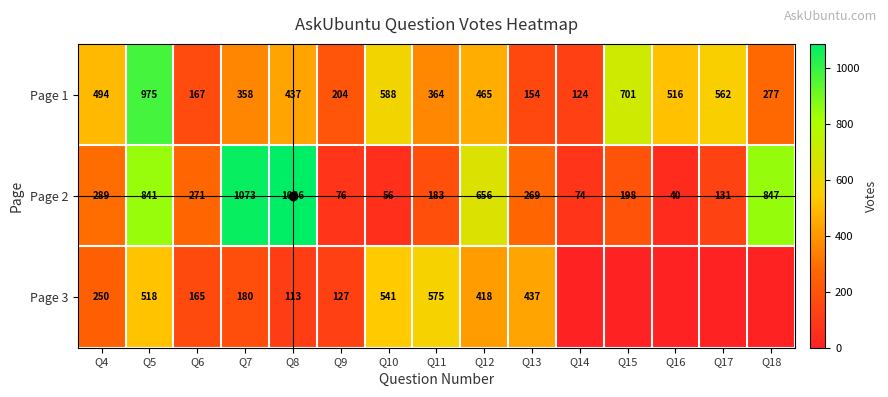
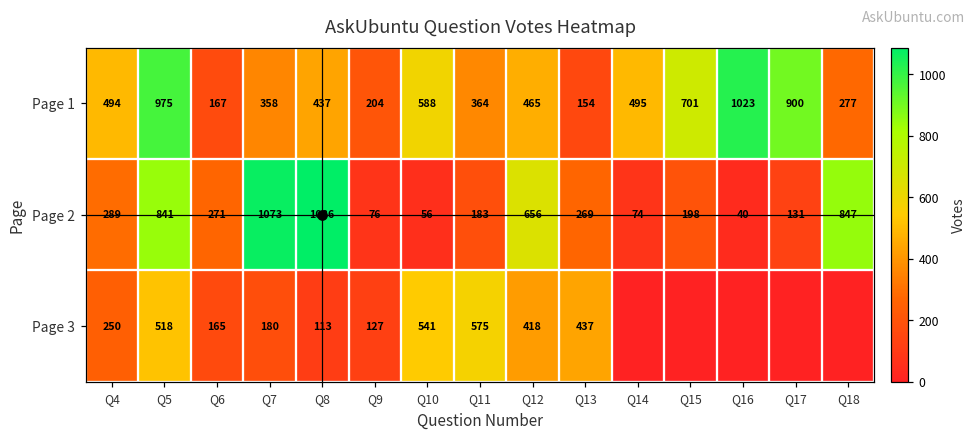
  {
    "Page 1": {
      "Q4": 494,
      "Q5": 975,
      "Q6": 167,
      "Q7": 358,
      "Q8": 437,
      "Q9": 204,
      "Q10": 588,
      "Q11": 364,
      "Q12": 465,
      "Q13": 154,
-     "Q14": 124,
+     "Q14": 495,
      "Q15": 701,
-     "Q16": 516,
-     "Q17": 562,
+     "Q16": 1023,
+     "Q17": 900,
      "Q18": 277
    },
    "Page 2": {
      "Q4": 289,
      "Q5": 841,
      "Q6": 271,
      "Q7": 1073,
      "Q9": 76,
      "Q10": 56,
      "Q11": 183,
      "Q12": 656,
      "Q13": 269,
      "Q14": 74,
      "Q15": 198,
      "Q16": 40,
      "Q17": 131,
      "Q18": 847
    },
    "Page 3": {
      "Q4": 250,
      "Q5": 518,
      "Q6": 165,
      "Q7": 180,
      "Q8": 113,
      "Q9": 127,
      "Q10": 541,
      "Q11": 575,
      "Q12": 418,
      "Q13": 437
    }
  }
